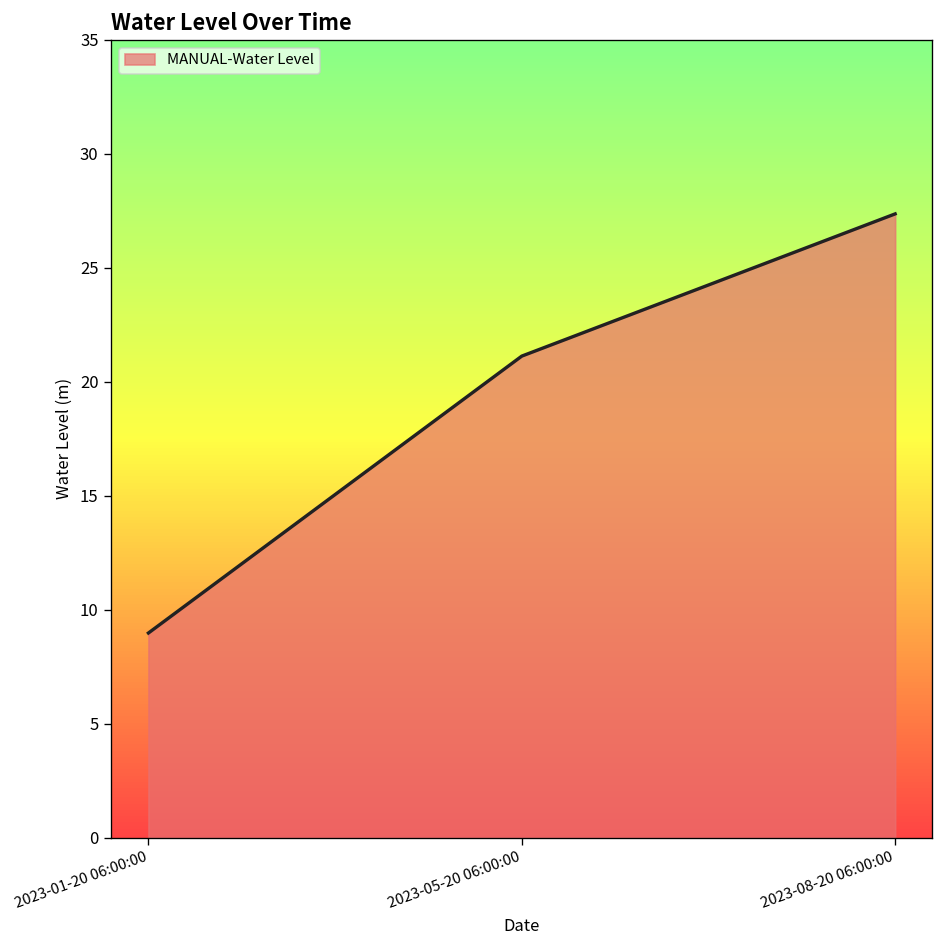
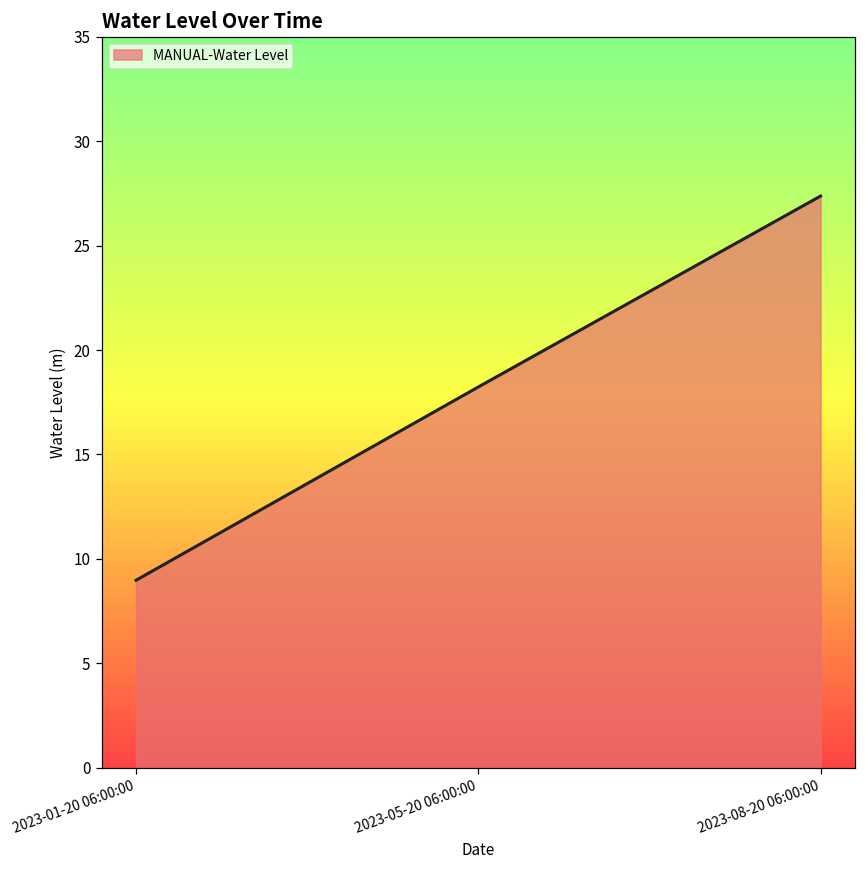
  {
    "2023-01-20 06:00:00": 9.0,
-   "2023-05-20 06:00:00": 21.1,
+   "2023-05-20 06:00:00": 18.2,
    "2023-08-20 06:00:00": 27.4
  }
